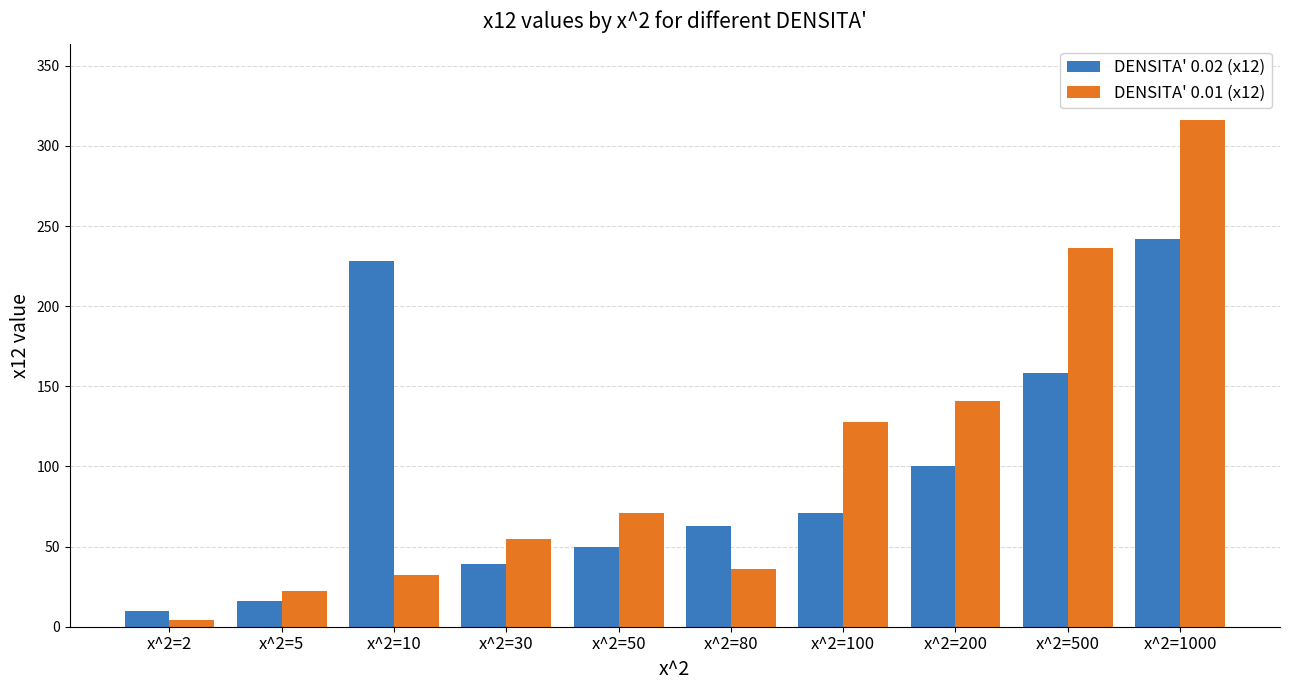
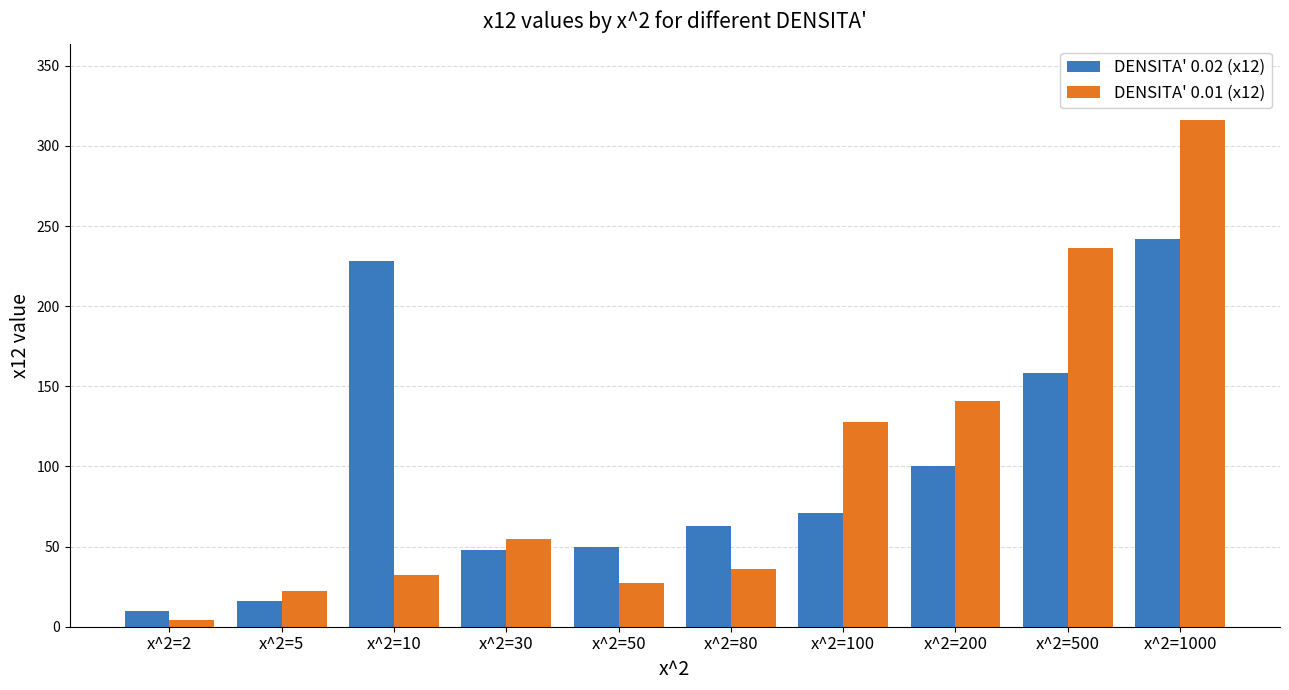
  {
    "DENSITA' 0.02 (x12)": {
      "x^2=2": 10,
      "x^2=5": 16,
      "x^2=10": 228,
-     "x^2=30": 39,
+     "x^2=30": 48,
      "x^2=50": 50,
      "x^2=80": 63,
      "x^2=100": 71,
      "x^2=200": 100,
      "x^2=500": 158,
      "x^2=1000": 242
    },
    "DENSITA' 0.01 (x12)": {
      "x^2=2": 4,
      "x^2=5": 22,
      "x^2=10": 32,
      "x^2=30": 55,
-     "x^2=50": 71,
+     "x^2=50": 27,
      "x^2=80": 36,
      "x^2=100": 128,
      "x^2=200": 141,
      "x^2=500": 236,
      "x^2=1000": 316
    }
  }
